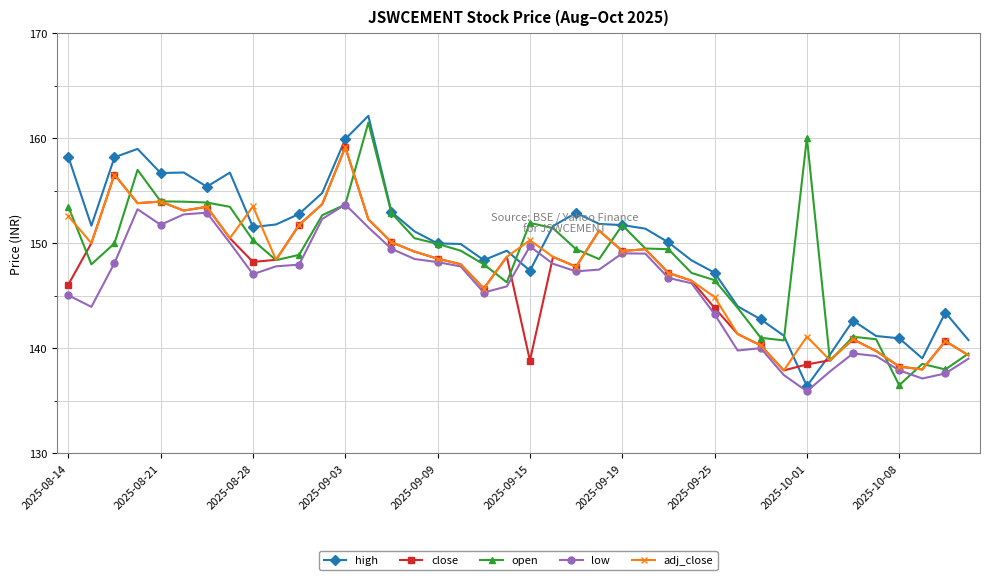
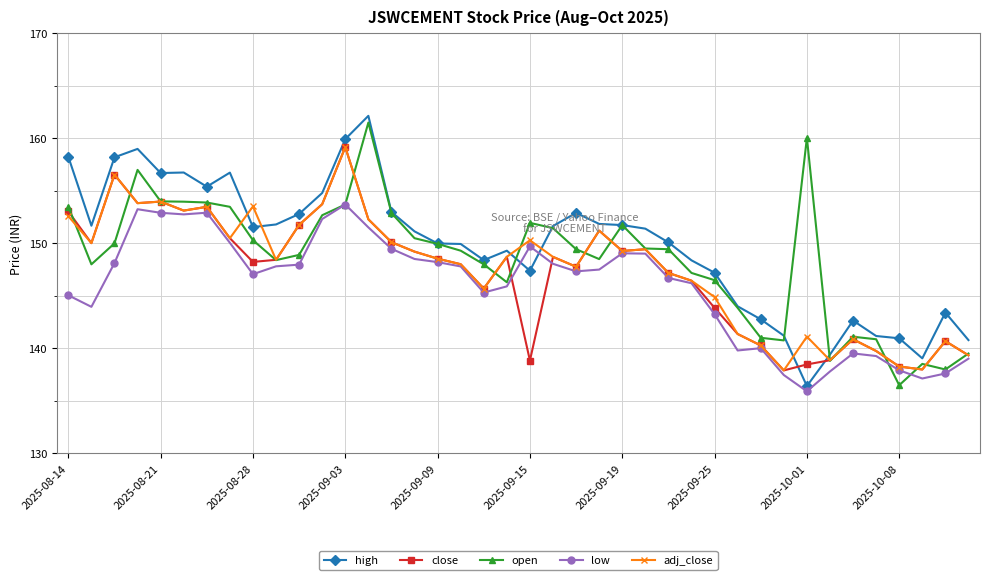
  {
    "high": {
      "2025-08-14": 158.3,
      "2025-08-21": 156.7,
      "2025-08-28": 151.6,
      "2025-09-03": 159.9,
      "2025-09-15": 147.4,
      "2025-09-25": 147.2,
      "2025-10-01": 136.4,
      "2025-10-08": 141.0
    },
    "close": {
-     "2025-08-14": 146.1,
+     "2025-08-14": 153.0,
      "2025-08-28": 148.2,
      "2025-09-15": 138.8,
      "2025-09-25": 143.9,
      "2025-10-01": 138.5
    },
    "open": {
      "2025-08-14": 153.5,
      "2025-08-28": 150.3,
      "2025-09-15": 152.0,
      "2025-09-25": 146.5,
      "2025-10-01": 160.1,
      "2025-10-08": 136.5
    },
    "low": {
      "2025-08-14": 145.1,
-     "2025-08-21": 151.8,
+     "2025-08-21": 152.9,
      "2025-08-28": 147.1,
      "2025-09-09": 148.2,
      "2025-09-15": 149.7,
      "2025-09-25": 143.3,
      "2025-10-01": 135.9,
      "2025-10-08": 137.9
    },
    "adj_close": {
      "2025-08-14": 152.6,
      "2025-08-28": 153.5,
      "2025-09-15": 150.3,
      "2025-09-25": 144.9,
      "2025-10-01": 141.1
    }
  }
